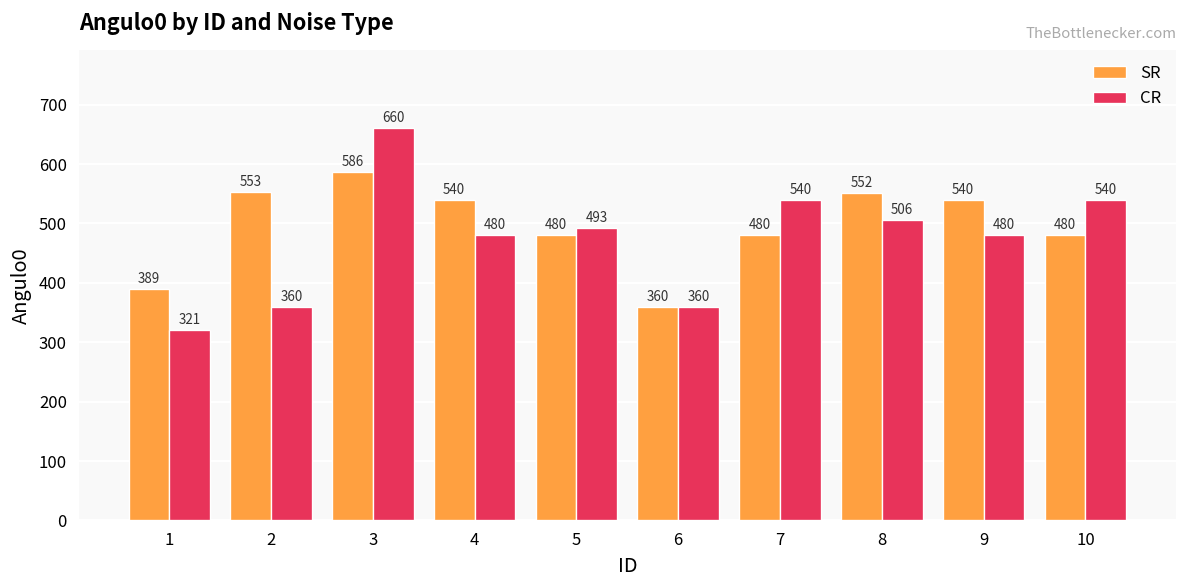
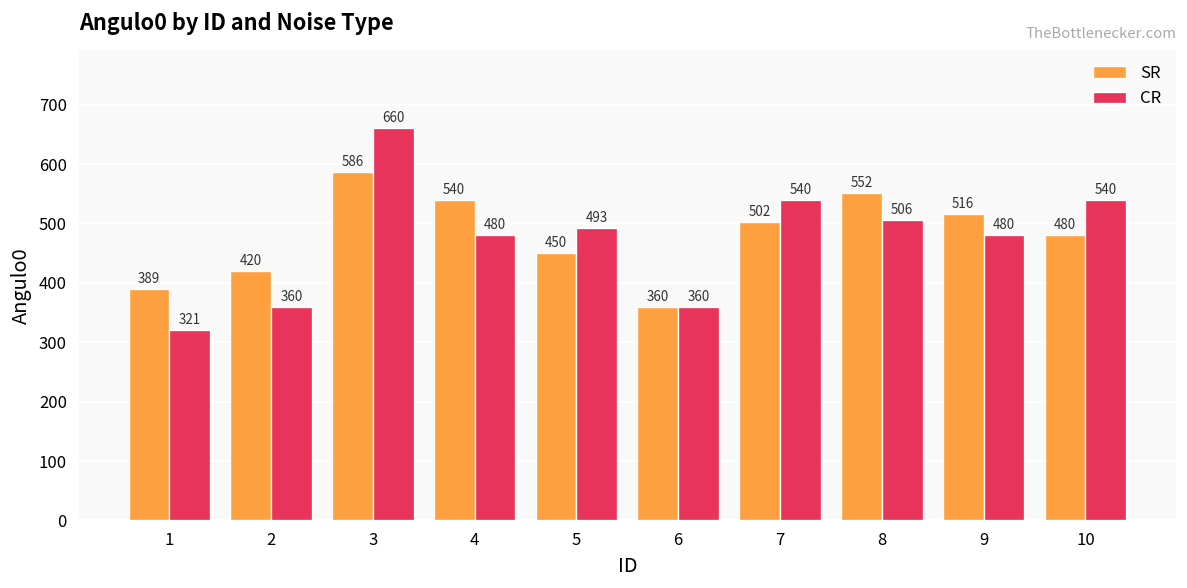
  {
    "SR": {
      "1": 389,
-     "2": 553,
+     "2": 420,
      "3": 586,
      "4": 540,
-     "5": 480,
+     "5": 450,
      "6": 360,
-     "7": 480,
+     "7": 502,
      "8": 552,
-     "9": 540,
+     "9": 516,
      "10": 480
    },
    "CR": {
      "1": 321,
      "2": 360,
      "3": 660,
      "4": 480,
      "5": 493,
      "6": 360,
      "7": 540,
      "8": 506,
      "9": 480,
      "10": 540
    }
  }
